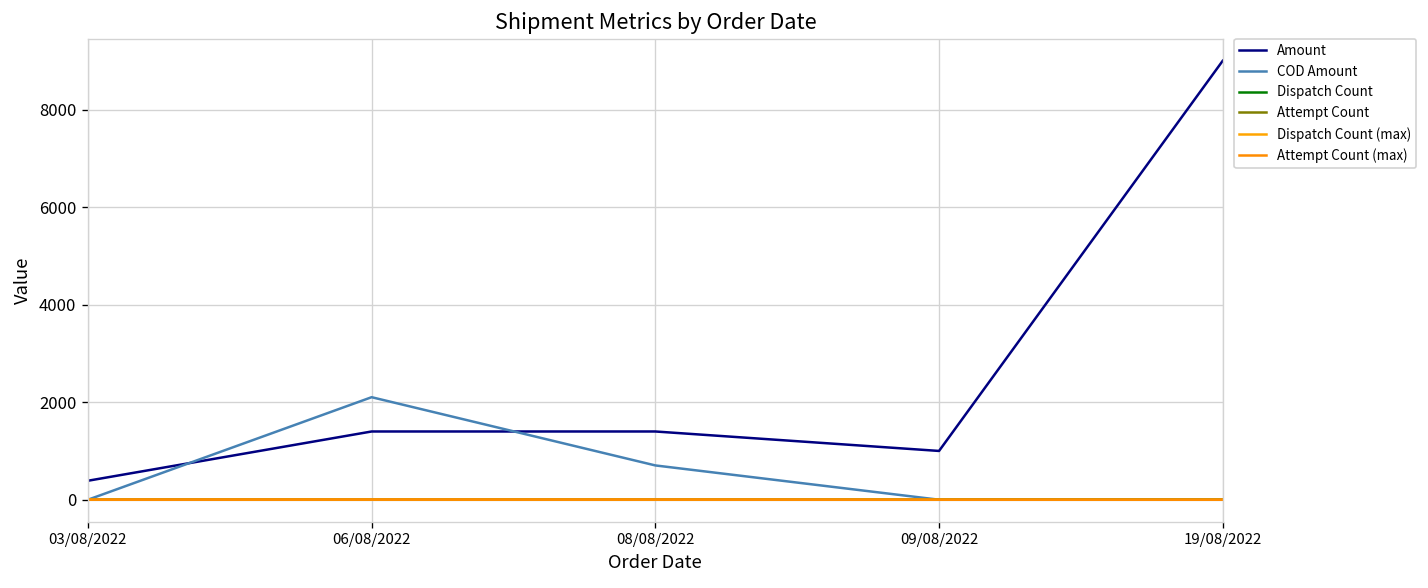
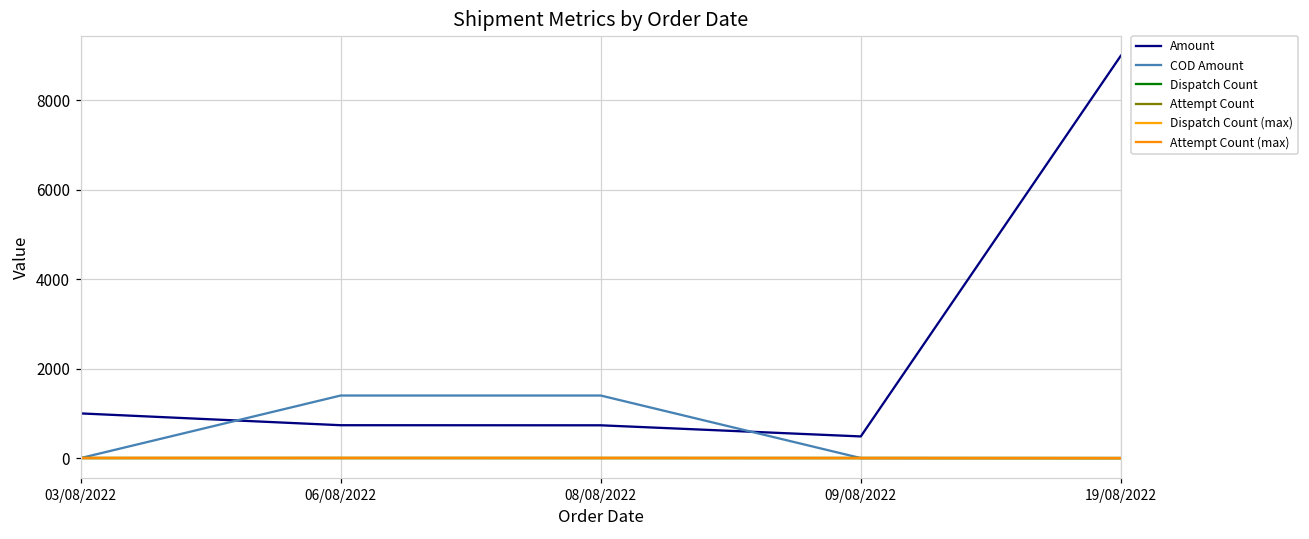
  {
    "Amount": {
-     "03/08/2022": 400,
-     "06/08/2022": 1400,
-     "08/08/2022": 1400,
-     "09/08/2022": 1000,
+     "03/08/2022": 1000,
+     "06/08/2022": 700,
+     "08/08/2022": 700,
+     "09/08/2022": 500,
      "19/08/2022": 9000
    },
    "COD Amount": {
-     "06/08/2022": 2100,
-     "08/08/2022": 700
+     "06/08/2022": 1400,
+     "08/08/2022": 1400
    },
    "Attempt Count (max)": {
      "06/08/2022": 0,
      "08/08/2022": 0
    }
  }
